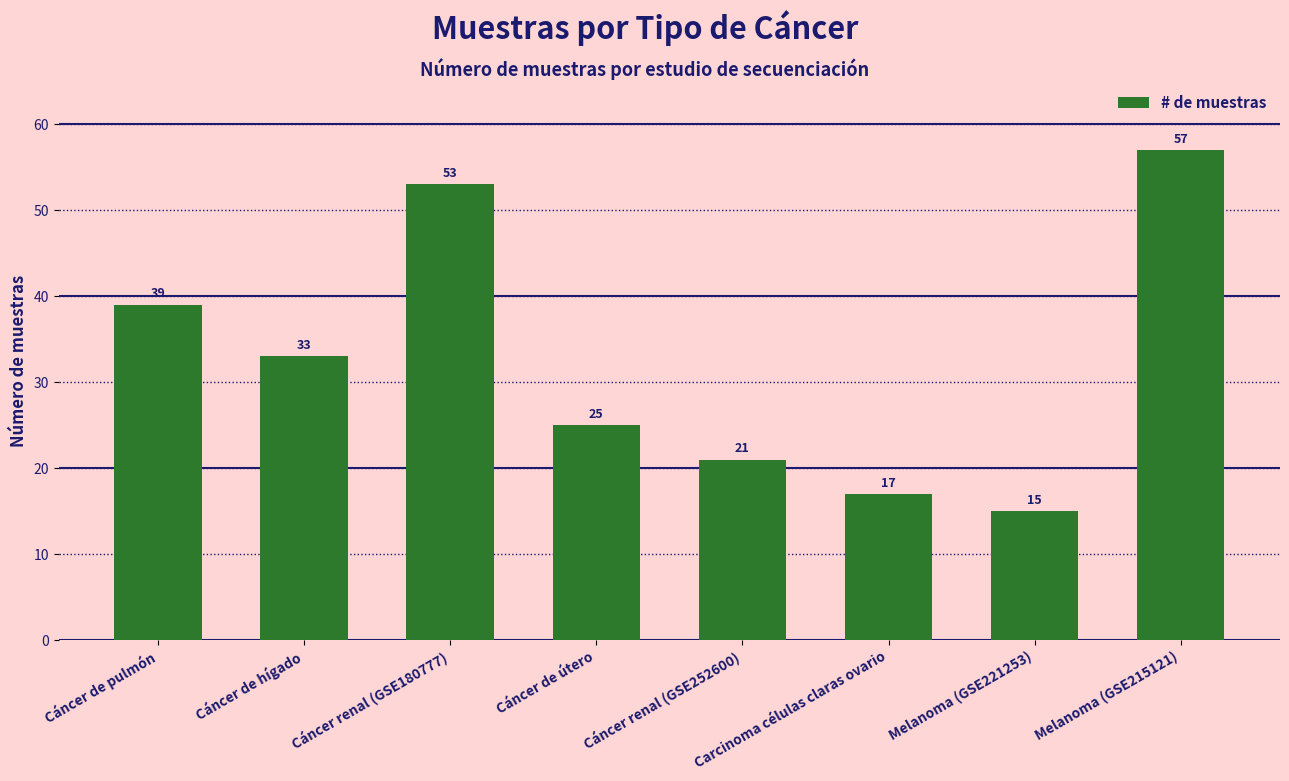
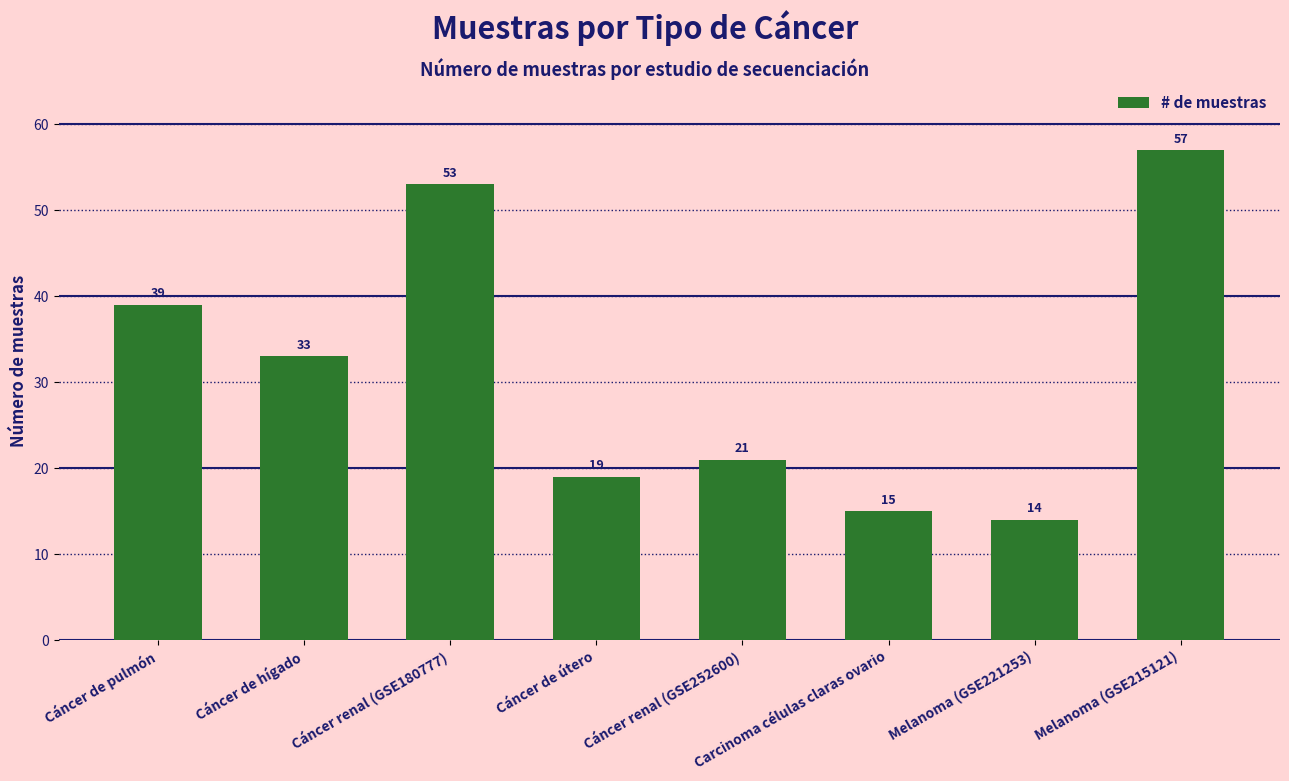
  {
    "Cáncer de pulmón": 39,
    "Cáncer de hígado": 33,
    "Cáncer renal (GSE180777)": 53,
-   "Cáncer de útero": 25,
+   "Cáncer de útero": 19,
    "Cáncer renal (GSE252600)": 21,
-   "Carcinoma células claras ovario": 17,
-   "Melanoma (GSE221253)": 15,
+   "Carcinoma células claras ovario": 15,
+   "Melanoma (GSE221253)": 14,
    "Melanoma (GSE215121)": 57
  }
